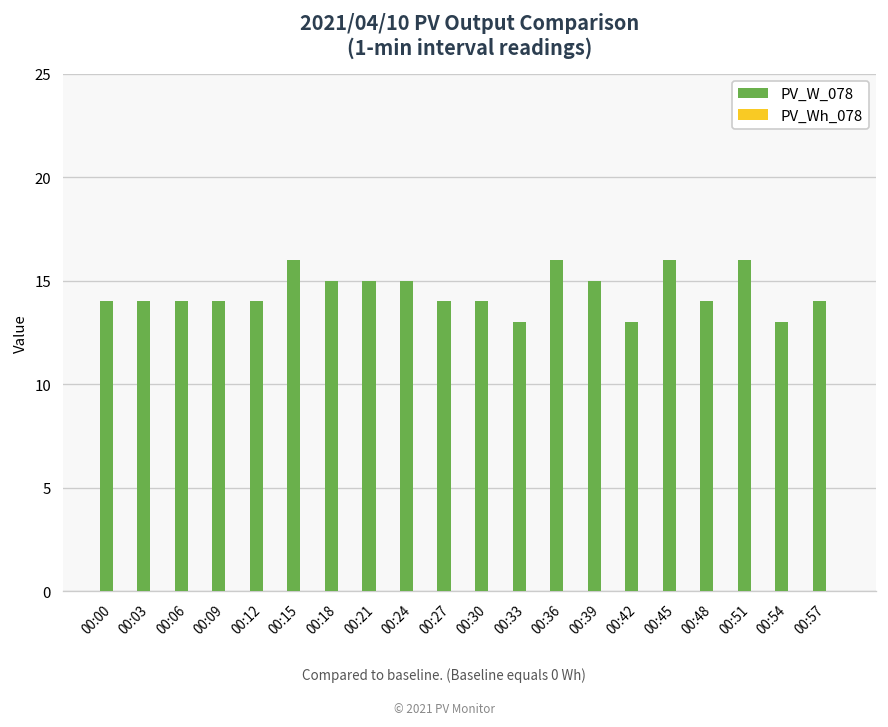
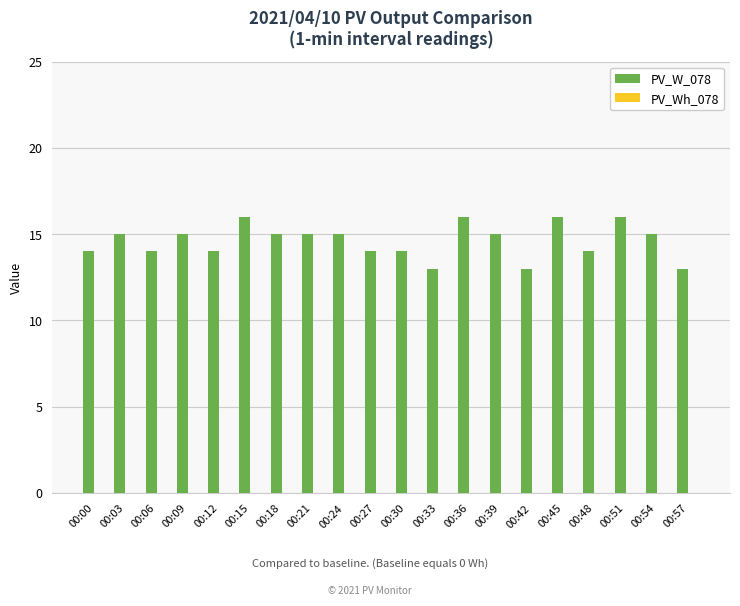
  {
    "PV_W_078": {
      "00:00": 14,
-     "00:03": 14,
+     "00:03": 15,
      "00:06": 14,
-     "00:09": 14,
+     "00:09": 15,
      "00:12": 14,
      "00:15": 16,
      "00:18": 15,
      "00:21": 15,
      "00:24": 15,
      "00:27": 14,
      "00:30": 14,
      "00:33": 13,
      "00:36": 16,
      "00:39": 15,
      "00:42": 13,
      "00:45": 16,
      "00:48": 14,
      "00:51": 16,
-     "00:54": 13,
-     "00:57": 14
+     "00:54": 15,
+     "00:57": 13
    },
    "PV_Wh_078": {
      "00:00": 0,
      "00:03": 0,
      "00:06": 0,
      "00:09": 0,
      "00:12": 0,
      "00:15": 0,
      "00:18": 0,
      "00:21": 0,
      "00:24": 0,
      "00:27": 0,
      "00:30": 0,
      "00:33": 0,
      "00:36": 0,
      "00:39": 0,
      "00:42": 0,
      "00:45": 0,
      "00:48": 0,
      "00:51": 0,
      "00:54": 0,
      "00:57": 0
    }
  }
